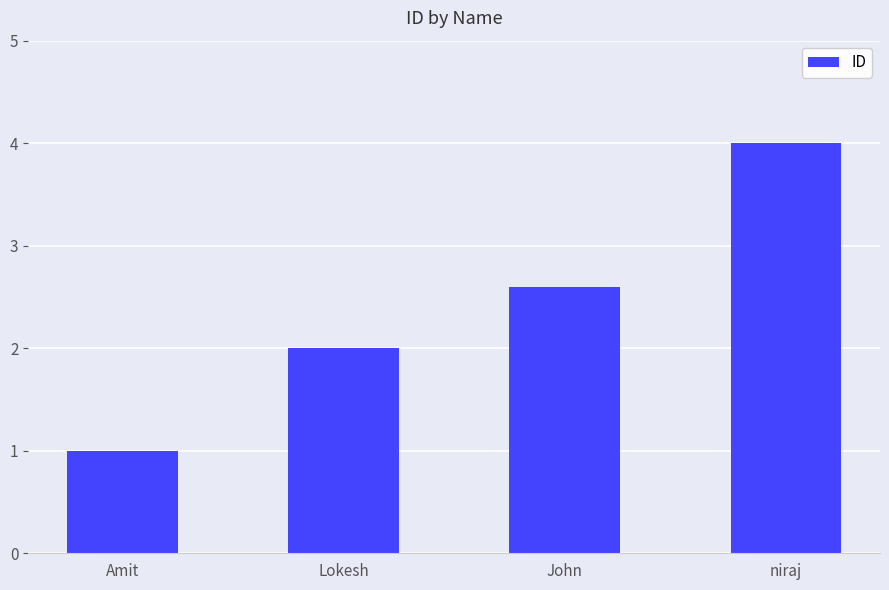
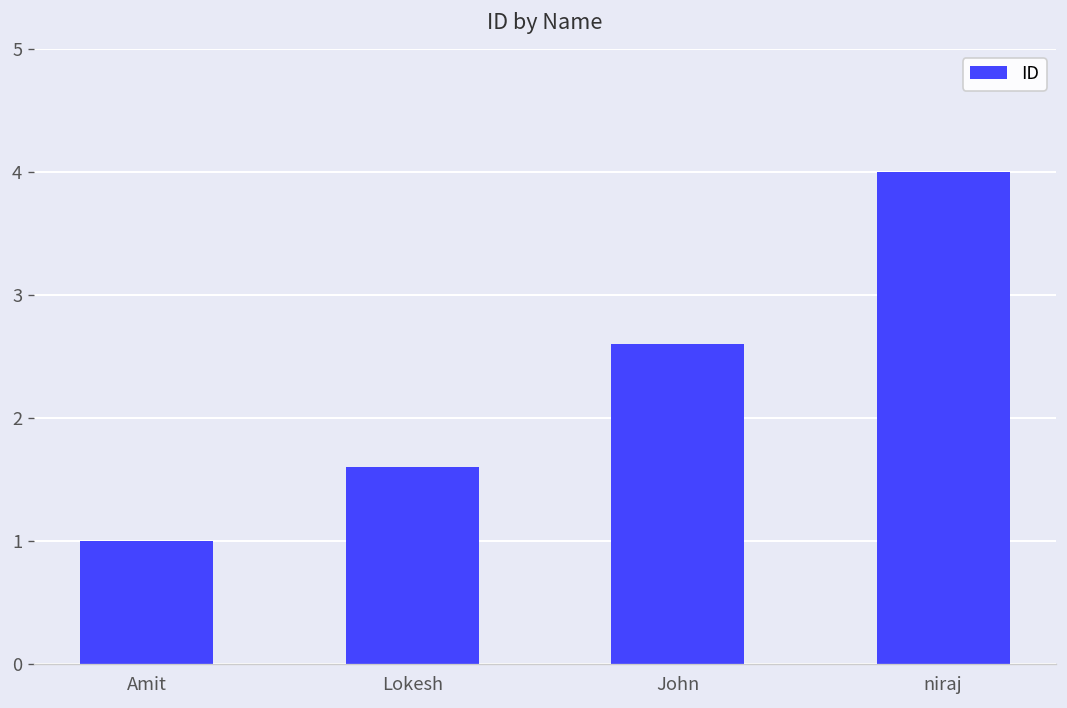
  {
    "Amit": 1.0,
-   "Lokesh": 2.0,
+   "Lokesh": 1.6,
    "John": 2.6,
    "niraj": 4.0
  }
